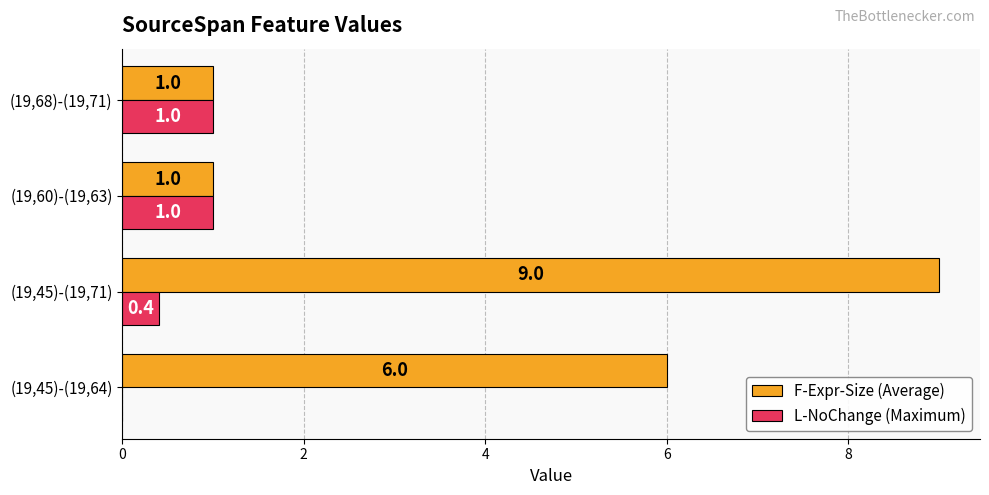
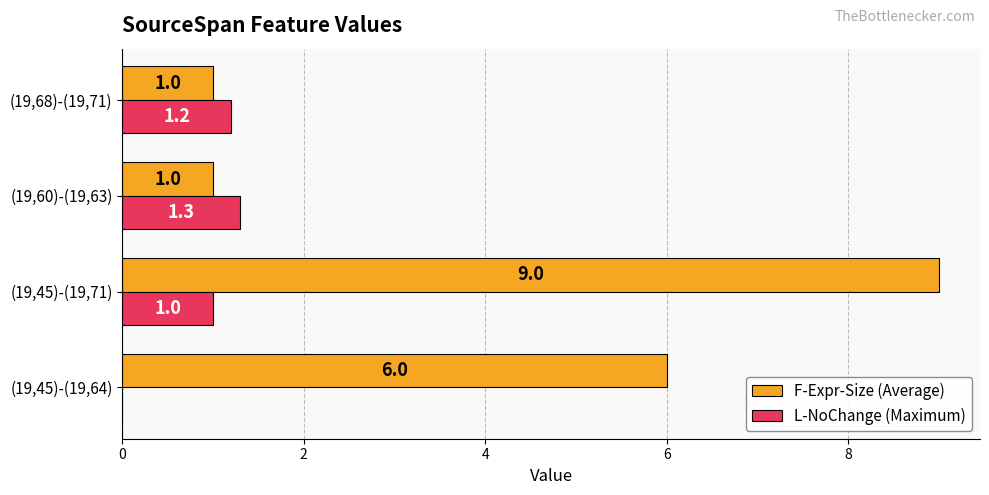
  {
    "F-Expr-Size (Average)": {
      "(19,68)-(19,71)": 1.0,
      "(19,60)-(19,63)": 1.0,
      "(19,45)-(19,71)": 9.0,
      "(19,45)-(19,64)": 6.0
    },
    "L-NoChange (Maximum)": {
-     "(19,68)-(19,71)": 1.0,
-     "(19,60)-(19,63)": 1.0,
-     "(19,45)-(19,71)": 0.4
+     "(19,68)-(19,71)": 1.2,
+     "(19,60)-(19,63)": 1.3,
+     "(19,45)-(19,71)": 1.0
    }
  }
